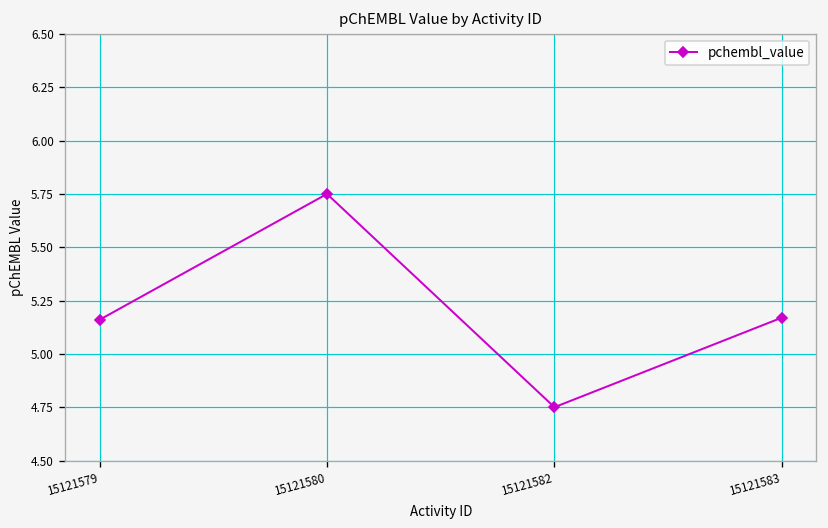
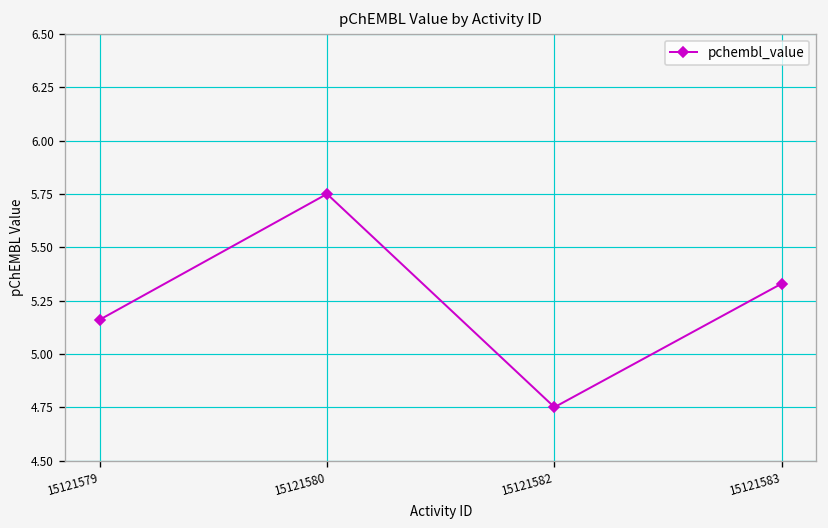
  {
    "15121579": 5.16,
    "15121580": 5.75,
    "15121582": 4.75,
-   "15121583": 5.17
+   "15121583": 5.33
  }
